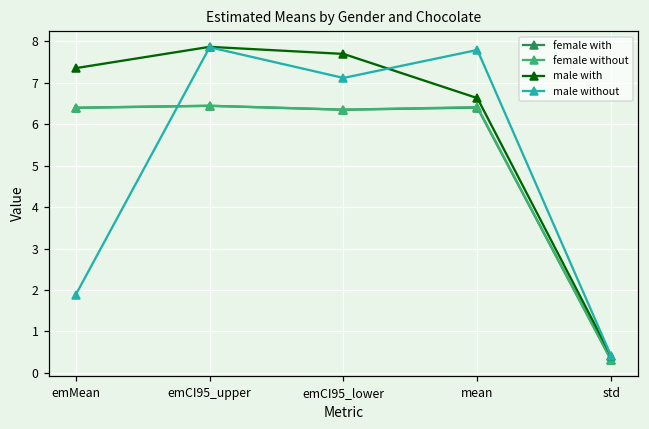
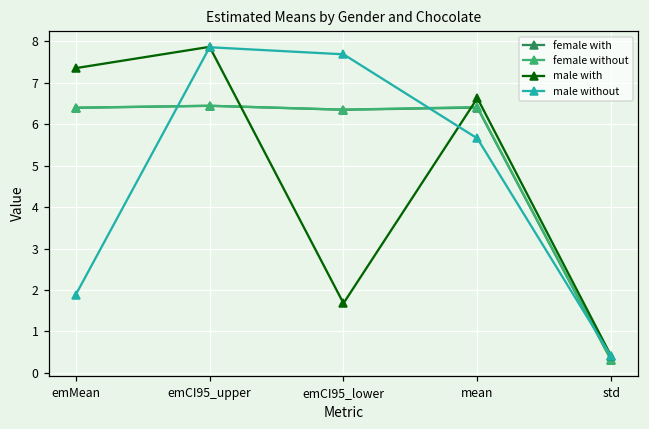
  {
    "male with": {
      "emMean": 7.4,
-     "emCI95_lower": 7.7,
+     "emCI95_lower": 1.7,
      "mean": 6.6
    },
    "male without": {
      "emMean": 1.9,
-     "emCI95_lower": 7.1,
-     "mean": 7.8
+     "emCI95_lower": 7.7,
+     "mean": 5.7
    }
  }
